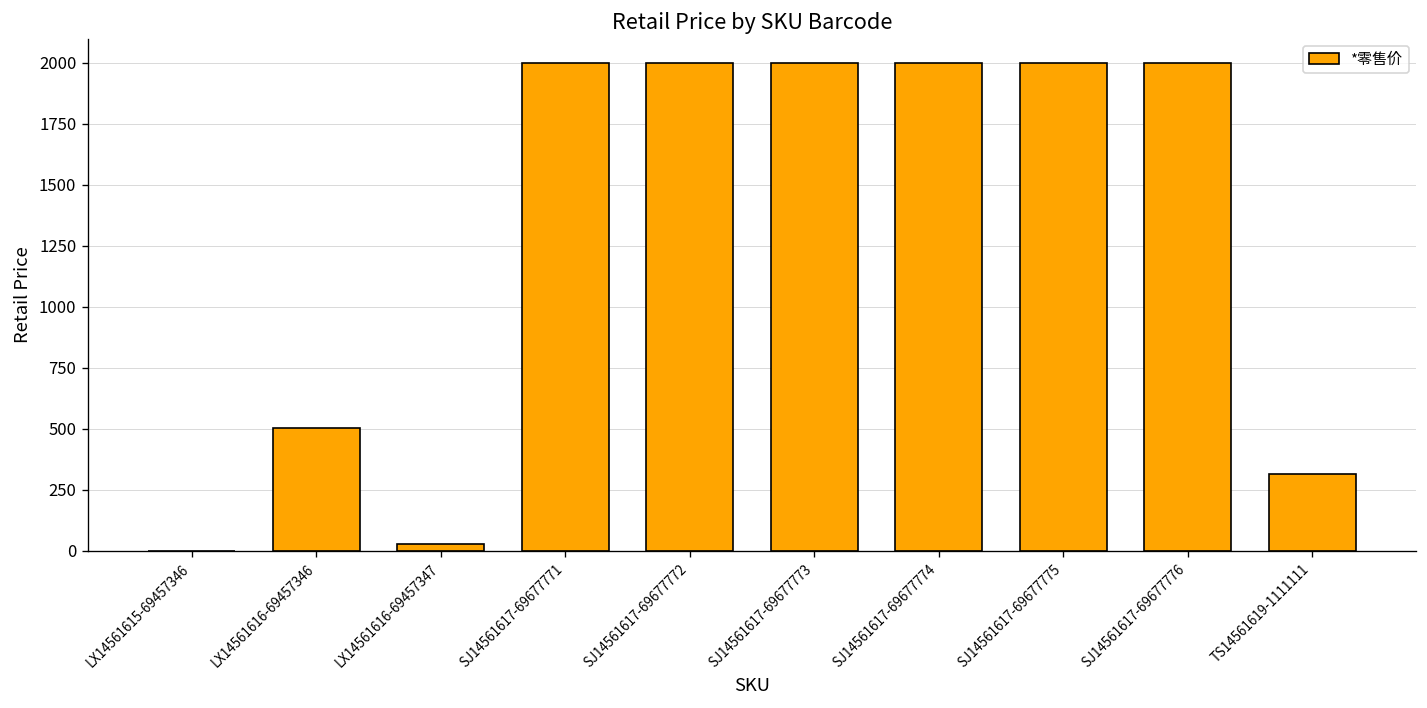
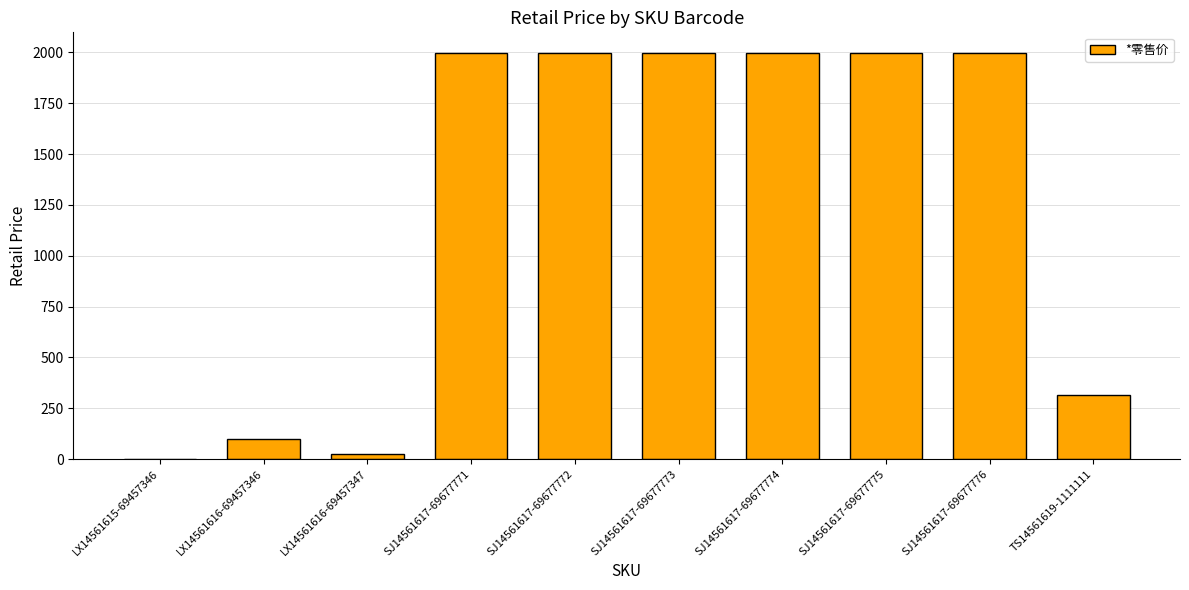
  {
-   "LX14561616-69457346": 510,
+   "LX14561616-69457346": 100,
    "LX14561616-69457347": 30,
    "SJ14561617-69677771": 2000,
    "SJ14561617-69677772": 2000,
    "SJ14561617-69677773": 2000,
    "SJ14561617-69677774": 2000,
    "SJ14561617-69677775": 2000,
    "SJ14561617-69677776": 2000,
    "TS14561619-1111111": 320
  }
